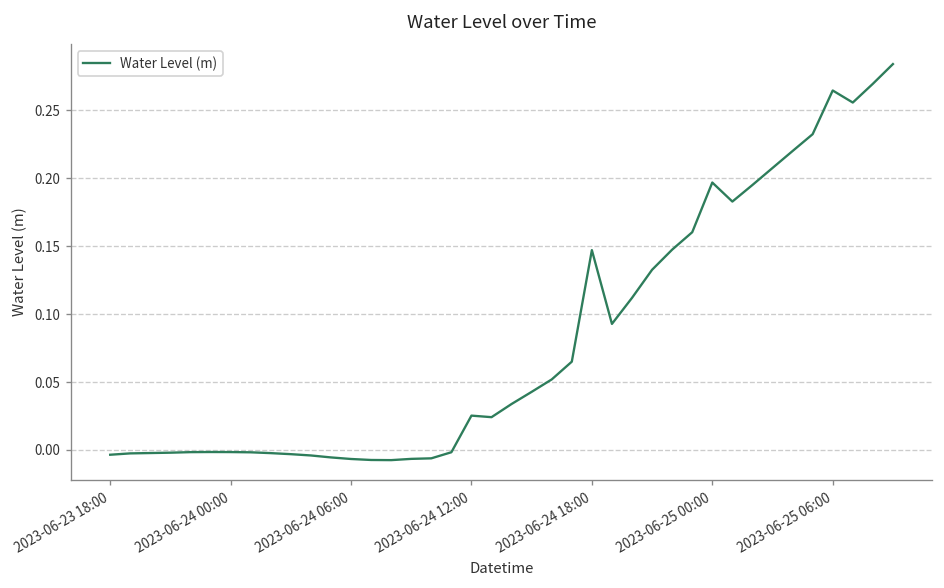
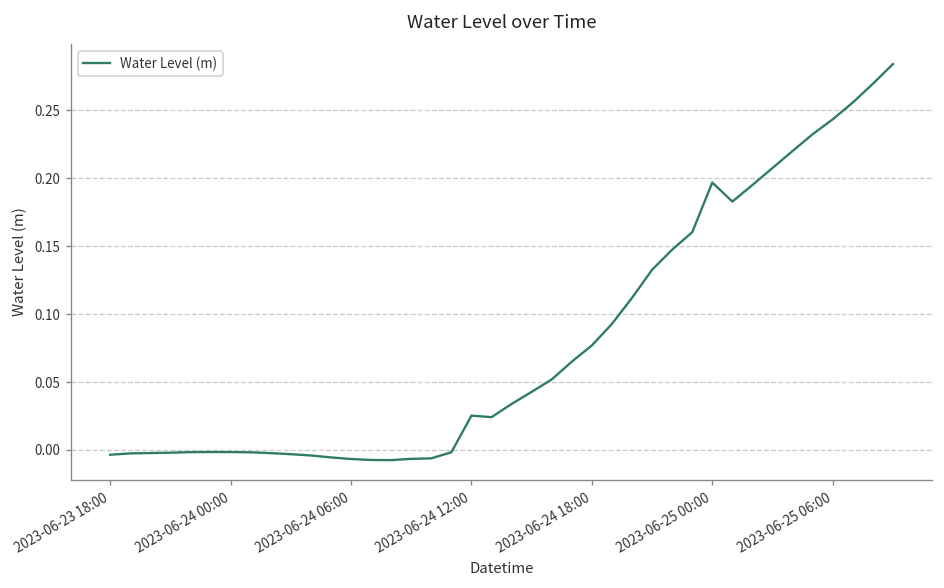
  {
    "2023-06-23 18:00": -0.004,
    "2023-06-24 00:00": -0.002,
    "2023-06-24 06:00": -0.007,
    "2023-06-24 12:00": 0.025,
-   "2023-06-24 18:00": 0.147,
+   "2023-06-24 18:00": 0.077,
    "2023-06-25 00:00": 0.197,
-   "2023-06-25 06:00": 0.265
+   "2023-06-25 06:00": 0.243
  }
